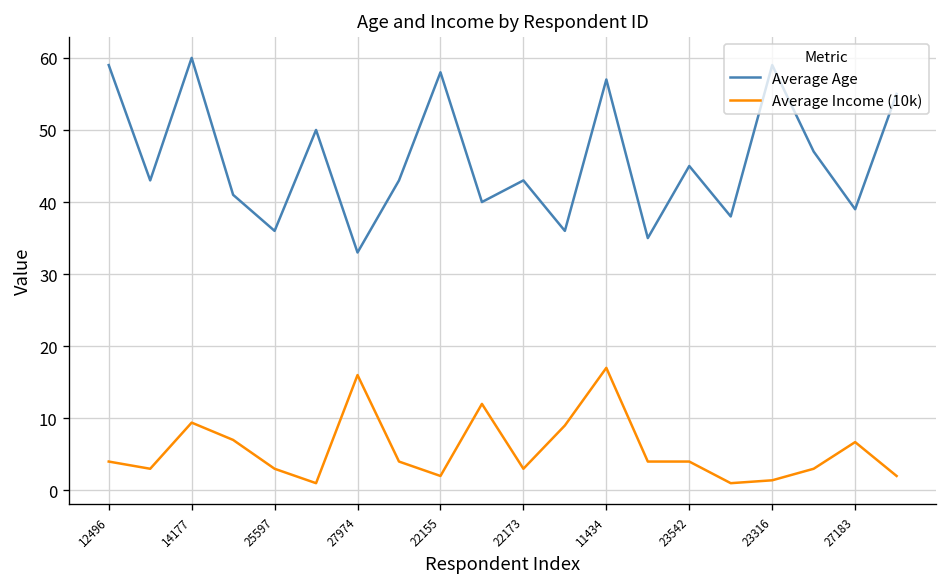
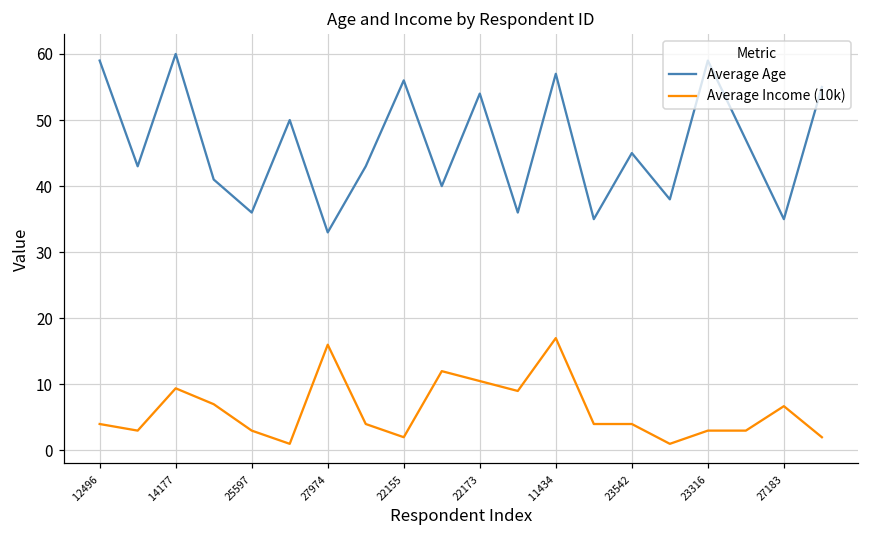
  {
    "Average Age": {
      "12496": 59,
      "14177": 60,
      "25597": 36,
      "27974": 33,
-     "22155": 58,
-     "22173": 43,
+     "22155": 56,
+     "22173": 54,
      "11434": 57,
      "23542": 45,
-     "27183": 39
+     "27183": 35
    },
    "Average Income (10k)": {
      "12496": 4,
      "14177": 9,
      "25597": 3,
      "27974": 16,
      "22155": 2,
-     "22173": 3,
+     "22173": 11,
      "11434": 17,
      "23542": 4,
-     "23316": 1,
+     "23316": 3,
      "27183": 7
    }
  }
